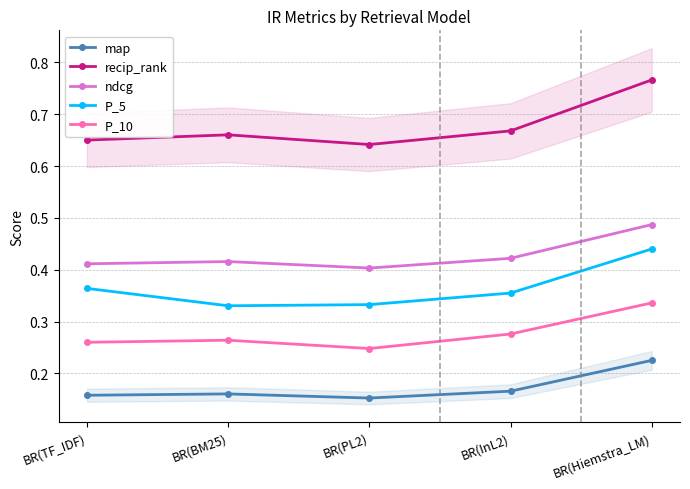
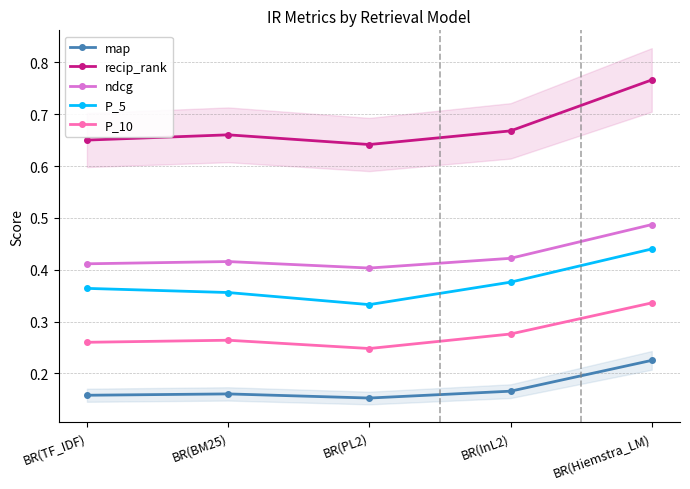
  {
    "P_5": {
      "BR(TF_IDF)": 0.36,
-     "BR(BM25)": 0.33,
+     "BR(BM25)": 0.36,
      "BR(PL2)": 0.33,
-     "BR(InL2)": 0.35,
+     "BR(InL2)": 0.38,
      "BR(Hiemstra_LM)": 0.44
    }
  }
